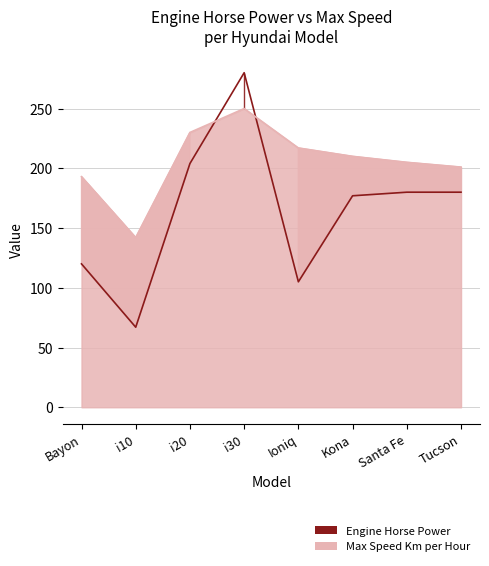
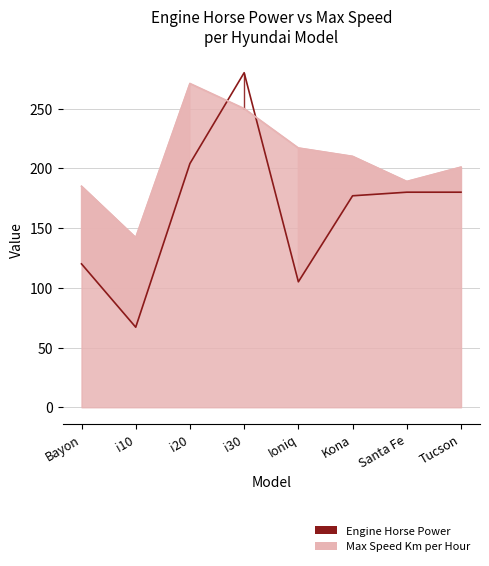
  {
    "Max Speed Km per Hour": {
-     "Bayon": 193,
+     "Bayon": 185,
      "i10": 142,
-     "i20": 230,
+     "i20": 271,
      "i30": 250,
      "Ioniq": 217,
      "Kona": 210,
-     "Santa Fe": 205,
+     "Santa Fe": 189,
      "Tucson": 201
    }
  }
